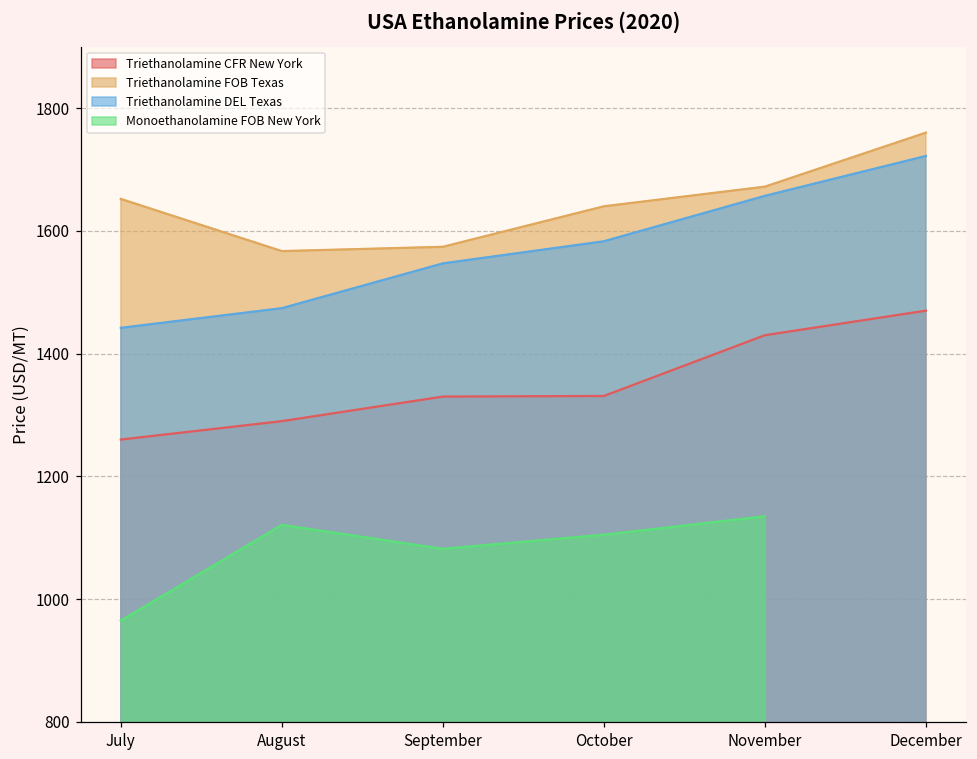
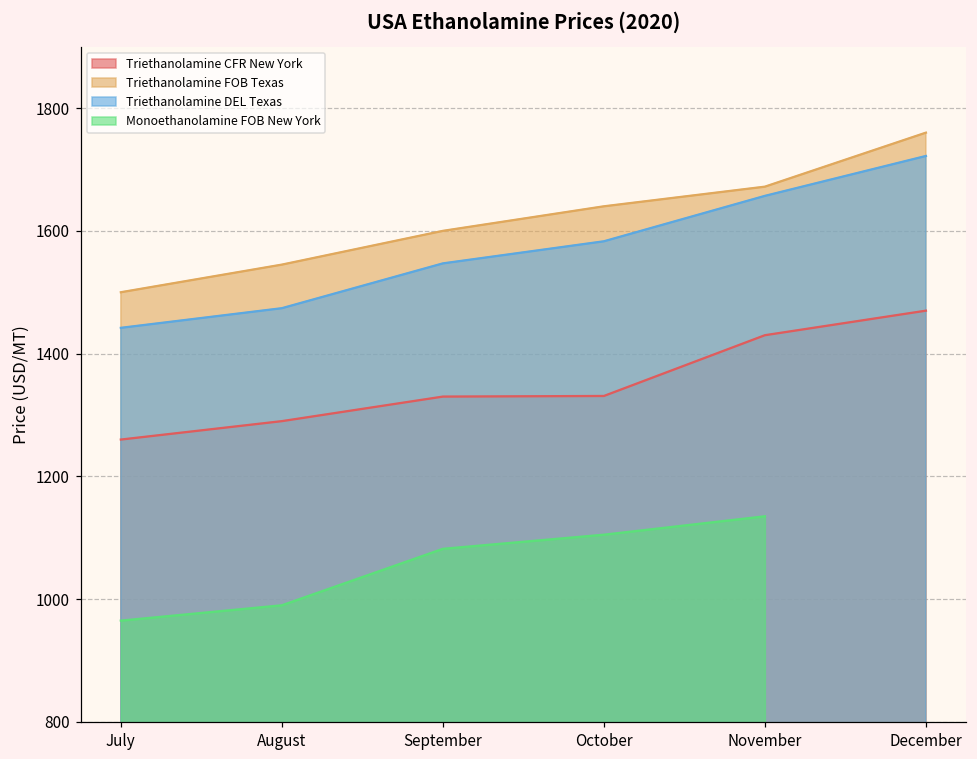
  {
    "Triethanolamine CFR New York": {
      "July": 1260,
      "August": 1290,
      "September": 1330,
      "October": 1330,
      "November": 1430,
      "December": 1470
    },
    "Triethanolamine FOB Texas": {
-     "July": 1650,
-     "August": 1570,
-     "September": 1570,
+     "July": 1500,
+     "August": 1550,
+     "September": 1600,
      "October": 1640,
      "November": 1670,
      "December": 1760
    },
    "Triethanolamine DEL Texas": {
      "July": 1440,
      "August": 1470,
      "September": 1550,
      "October": 1580,
      "November": 1660,
      "December": 1720
    },
    "Monoethanolamine FOB New York": {
      "July": 970,
-     "August": 1120,
+     "August": 990,
      "September": 1080,
      "October": 1110,
      "November": 1140
    }
  }
